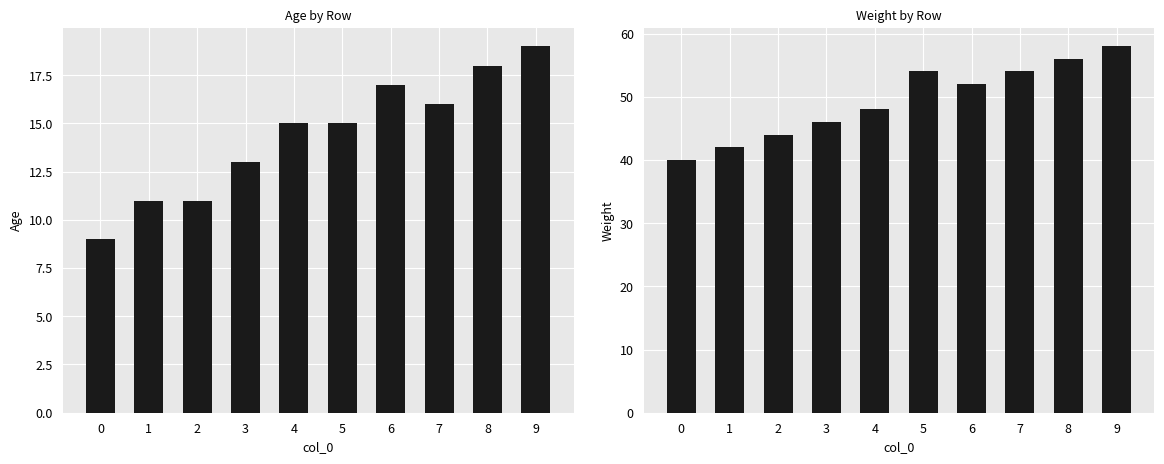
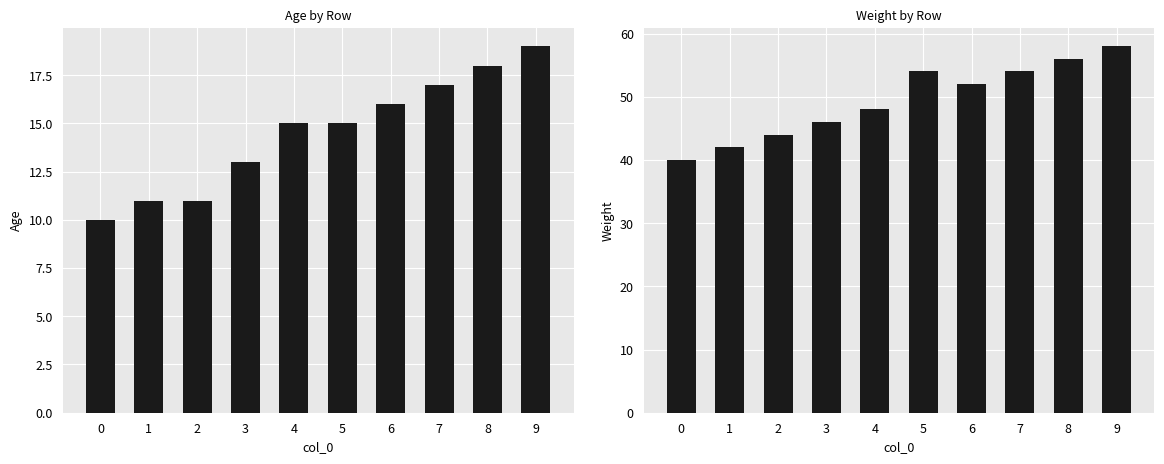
  {
    "Age by Row": {
-     "0": 9,
+     "0": 10,
      "1": 11,
      "2": 11,
      "3": 13,
      "4": 15,
      "5": 15,
-     "6": 17,
-     "7": 16,
+     "6": 16,
+     "7": 17,
      "8": 18,
      "9": 19
    },
    "Weight by Row": {
      "0": 40,
      "1": 42,
      "2": 44,
      "3": 46,
      "4": 48,
      "5": 54,
      "6": 52,
      "7": 54,
      "8": 56,
      "9": 58
    }
  }
